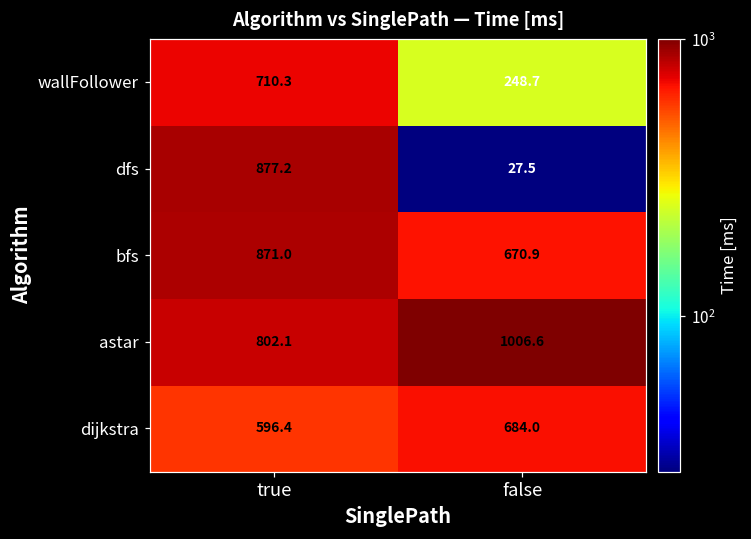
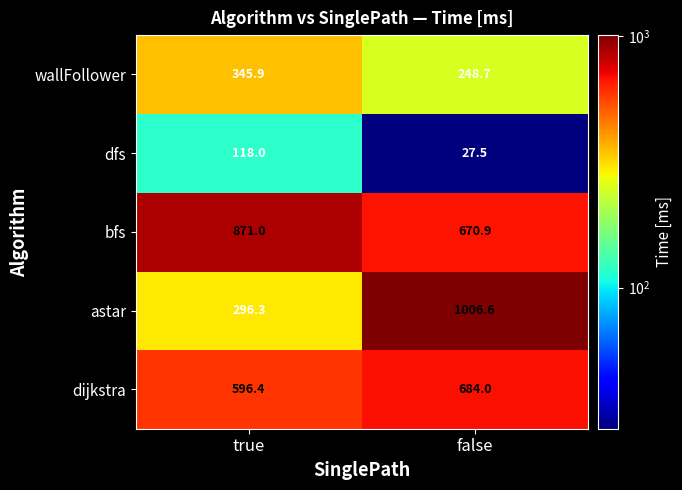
  {
    "wallFollower": {
-     "true": 710.3,
+     "true": 345.9,
      "false": 248.7
    },
    "dfs": {
-     "true": 877.2,
+     "true": 118.0,
      "false": 27.5
    },
    "bfs": {
      "true": 871.0,
      "false": 670.9
    },
    "astar": {
-     "true": 802.1,
+     "true": 296.3,
      "false": 1006.6
    },
    "dijkstra": {
      "true": 596.4,
      "false": 684.0
    }
  }
